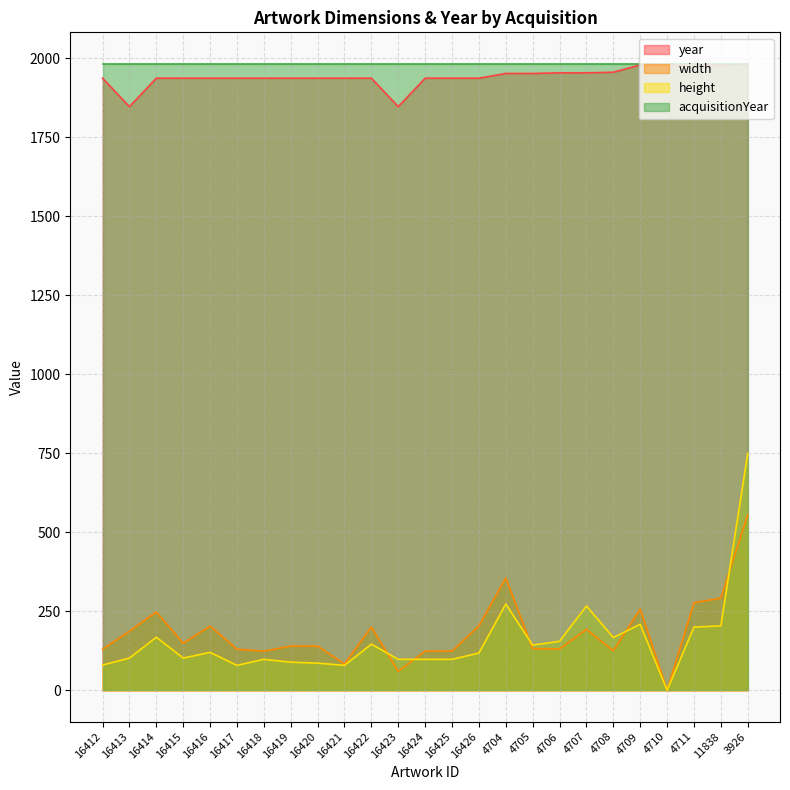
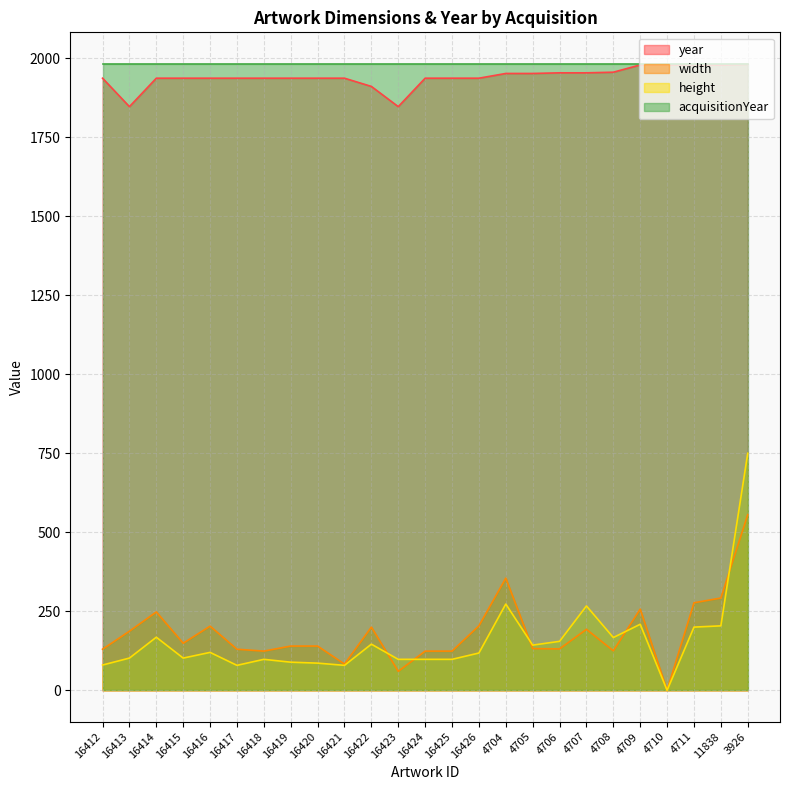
  {
    "year": {
      "16412": 1940,
      "16413": 1850,
      "16414": 1940,
      "16415": 1940,
      "16416": 1940,
      "16417": 1940,
      "16418": 1940,
      "16419": 1940,
      "16420": 1940,
      "16421": 1940,
-     "16422": 1940,
+     "16422": 1910,
      "16423": 1850,
      "16424": 1940,
      "16425": 1940,
      "16426": 1940,
      "4704": 1950,
      "4705": 1950,
      "4706": 1950,
      "4707": 1950,
      "4708": 1960
    },
    "width": {
      "16412": 130,
      "16413": 190,
      "16414": 250,
      "16415": 150,
      "16416": 200,
      "16417": 130,
      "16418": 120,
      "16419": 140,
      "16420": 140,
      "16422": 200,
      "16423": 60,
      "16424": 120,
      "16425": 120,
      "16426": 200,
      "4704": 360,
      "4705": 130,
      "4706": 130,
      "4707": 190,
      "4708": 130,
      "4709": 260,
      "4711": 280,
      "11838": 290,
      "3926": 560
    },
    "height": {
      "16412": 80,
      "16413": 100,
      "16414": 170,
      "16415": 100,
      "16416": 120,
      "16417": 80,
      "16418": 100,
      "16419": 90,
      "16420": 90,
      "16422": 150,
      "16423": 100,
      "16424": 100,
      "16425": 100,
      "16426": 120,
      "4704": 270,
      "4705": 140,
      "4706": 160,
      "4707": 270,
      "4708": 170,
      "4709": 210,
      "4711": 200,
      "11838": 200,
      "3926": 750
    },
    "acquisitionYear": {
      "16412": 1980,
      "16413": 1980,
      "16414": 1980,
      "16415": 1980,
      "16416": 1980,
      "16417": 1980,
      "16418": 1980,
      "16419": 1980,
      "16420": 1980,
      "16421": 1980,
      "16422": 1980,
      "16423": 1980,
      "16424": 1980,
      "16425": 1980,
      "16426": 1980,
      "4704": 1980,
      "4705": 1980,
      "4706": 1980,
      "4707": 1980,
      "4708": 1980
    }
  }
